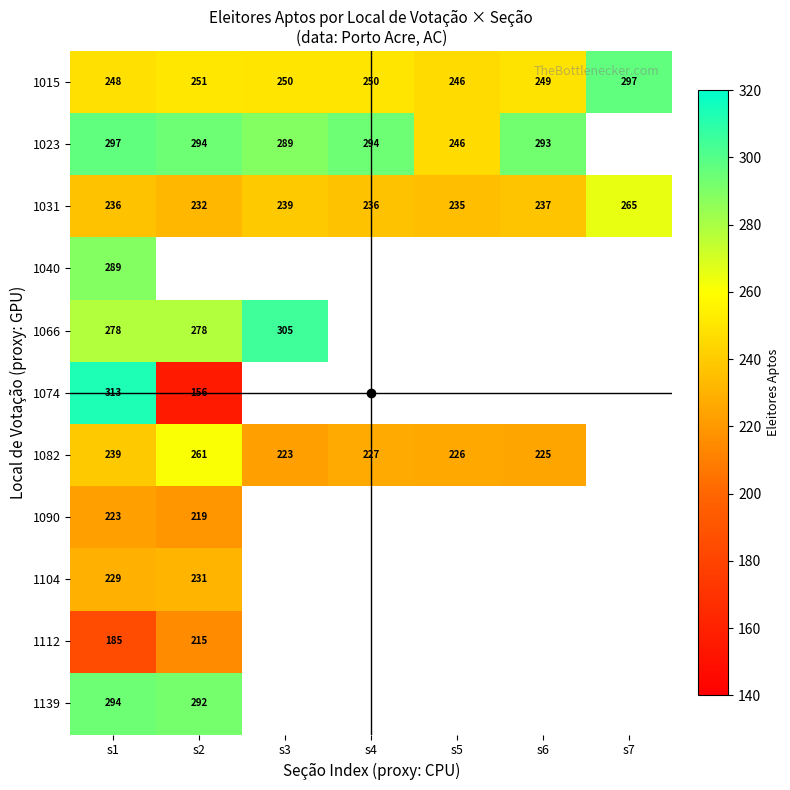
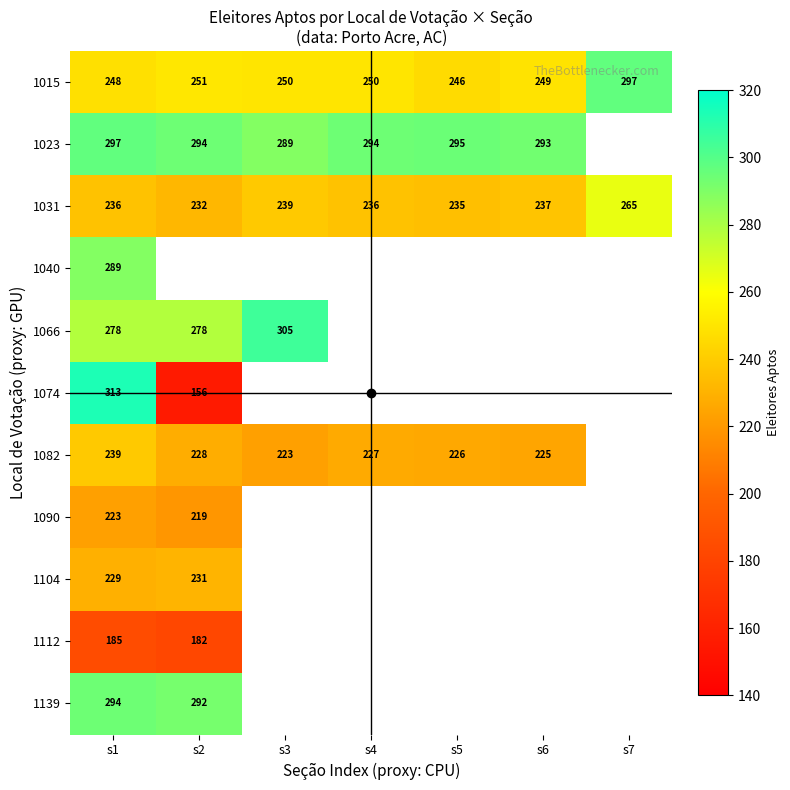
  {
    "1015": {
      "s1": 248,
      "s2": 251,
      "s3": 250,
      "s4": 250,
      "s5": 246,
      "s6": 249
    },
    "1023": {
      "s1": 297,
      "s2": 294,
      "s3": 289,
      "s4": 294,
-     "s5": 246,
+     "s5": 295,
      "s6": 293
    },
    "1031": {
      "s1": 236,
      "s2": 232,
      "s3": 239,
      "s4": 236,
      "s5": 235,
      "s6": 237,
      "s7": 265
    },
    "1040": {
      "s1": 289
    },
    "1066": {
      "s1": 278,
      "s2": 278,
      "s3": 305
    },
    "1074": {
      "s1": 313,
      "s2": 156
    },
    "1082": {
      "s1": 239,
-     "s2": 261,
+     "s2": 228,
      "s3": 223,
      "s4": 227,
      "s5": 226,
      "s6": 225
    },
    "1090": {
      "s1": 223,
      "s2": 219
    },
    "1104": {
      "s1": 229,
      "s2": 231
    },
    "1112": {
      "s1": 185,
-     "s2": 215
+     "s2": 182
    },
    "1139": {
      "s1": 294,
      "s2": 292
    }
  }
